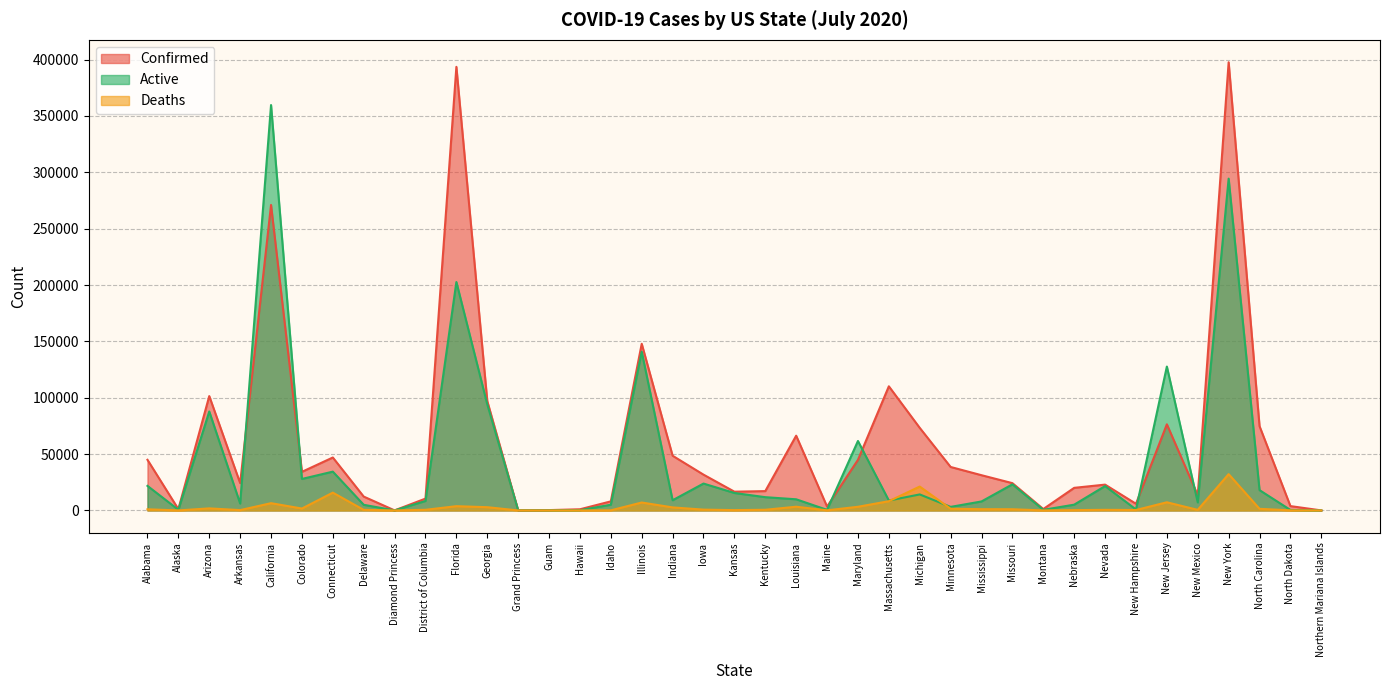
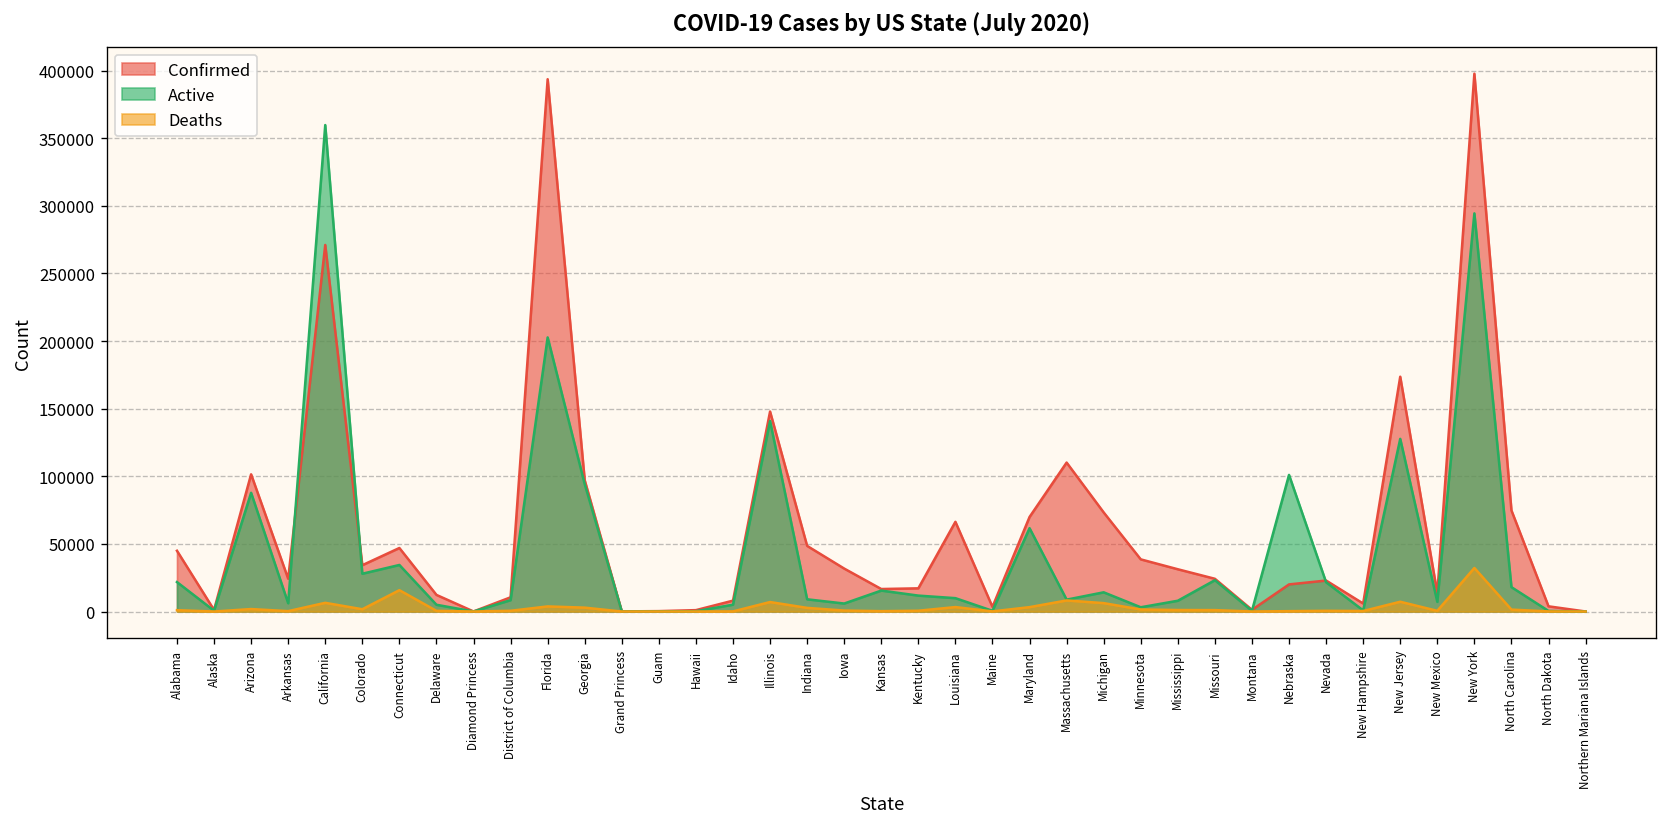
  {
    "Confirmed": {
      "Alabama": 45000,
      "Arizona": 101000,
      "Arkansas": 24000,
      "California": 271000,
      "Colorado": 34000,
      "Connecticut": 47000,
      "Delaware": 12000,
      "Florida": 394000,
      "Georgia": 97000,
      "Idaho": 8000,
      "Illinois": 148000,
      "Indiana": 49000,
      "Iowa": 32000,
      "Kentucky": 17000,
      "Louisiana": 66000,
      "Maine": 3000,
-     "Maryland": 45000,
+     "Maryland": 70000,
      "Massachusetts": 110000,
      "Michigan": 73000,
      "Minnesota": 39000,
      "Mississippi": 31000,
      "Nebraska": 20000,
      "New Hampshire": 6000,
-     "New Jersey": 76000,
+     "New Jersey": 174000,
      "New Mexico": 14000,
      "New York": 398000,
      "North Carolina": 75000,
      "North Dakota": 4000
    },
    "Active": {
      "Alabama": 22000,
      "Arizona": 88000,
      "Arkansas": 6000,
      "California": 360000,
      "Colorado": 28000,
      "Connecticut": 34000,
      "Delaware": 5000,
      "Florida": 203000,
      "Georgia": 94000,
      "Idaho": 5000,
      "Illinois": 141000,
      "Indiana": 9000,
-     "Iowa": 24000,
+     "Iowa": 6000,
      "Kentucky": 12000,
      "Louisiana": 10000,
      "Maryland": 62000,
      "Michigan": 14000,
      "Mississippi": 8000,
-     "Nebraska": 5000,
+     "Nebraska": 101000,
      "New Jersey": 128000,
      "New Mexico": 7000,
      "New York": 294000,
      "North Carolina": 18000
    },
    "Deaths": {
      "Alabama": 1000,
      "Arizona": 2000,
      "Arkansas": 0,
      "California": 6000,
      "Colorado": 2000,
      "Connecticut": 16000,
      "Delaware": 1000,
      "District of Columbia": 1000,
      "Florida": 4000,
      "Georgia": 3000,
      "Idaho": 0,
      "Illinois": 7000,
      "Indiana": 3000,
      "Iowa": 1000,
      "Kansas": 0,
      "Kentucky": 1000,
      "Louisiana": 3000,
      "Maryland": 3000,
-     "Michigan": 21000,
+     "Michigan": 6000,
      "Mississippi": 1000,
      "Missouri": 1000,
      "Nebraska": 0,
      "Nevada": 1000,
      "New Jersey": 7000,
      "New Mexico": 1000,
      "New York": 32000,
      "North Carolina": 1000
    }
  }
